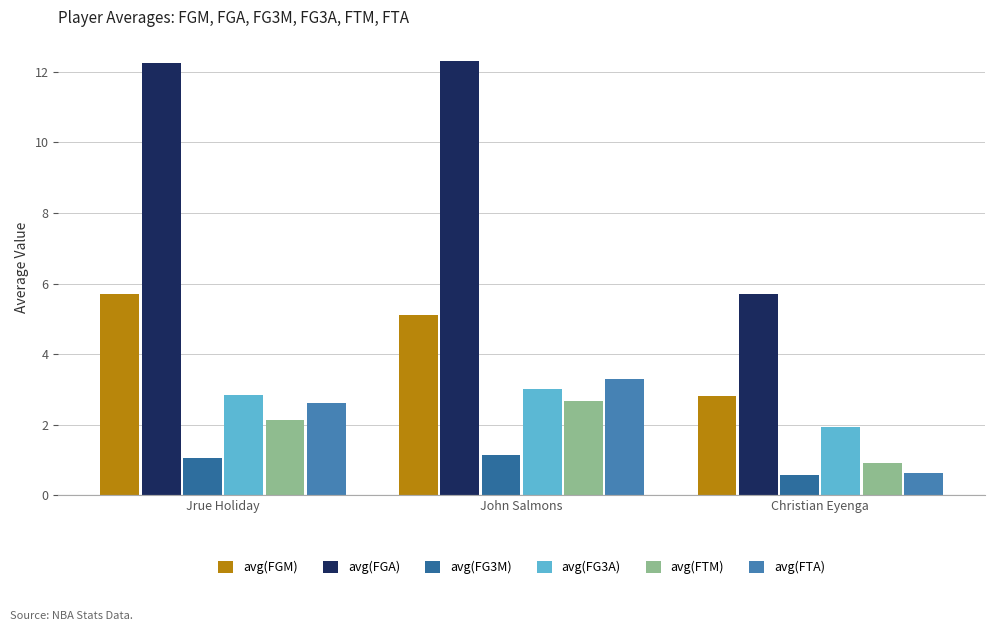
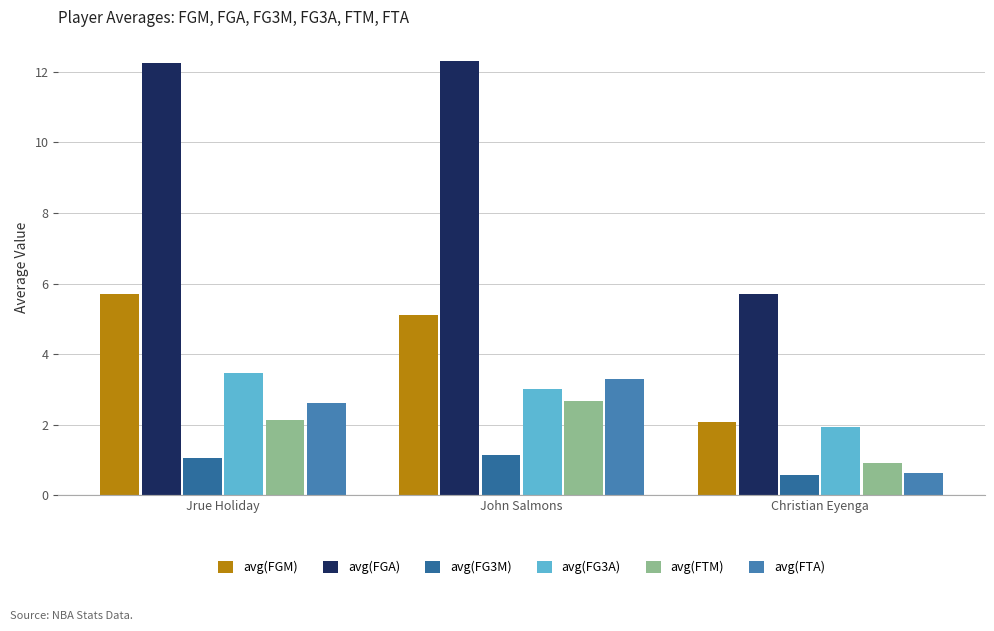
  {
    "avg(FGM)": {
      "Jrue Holiday": 5.7,
      "John Salmons": 5.1,
-     "Christian Eyenga": 2.8
+     "Christian Eyenga": 2.1
    },
    "avg(FGA)": {
      "Jrue Holiday": 12.3,
      "John Salmons": 12.3,
      "Christian Eyenga": 5.7
    },
    "avg(FG3A)": {
-     "Jrue Holiday": 2.8,
+     "Jrue Holiday": 3.5,
      "John Salmons": 3.0,
      "Christian Eyenga": 1.9
    },
    "avg(FTM)": {
      "Jrue Holiday": 2.1,
      "John Salmons": 2.7,
      "Christian Eyenga": 0.9
    }
  }
